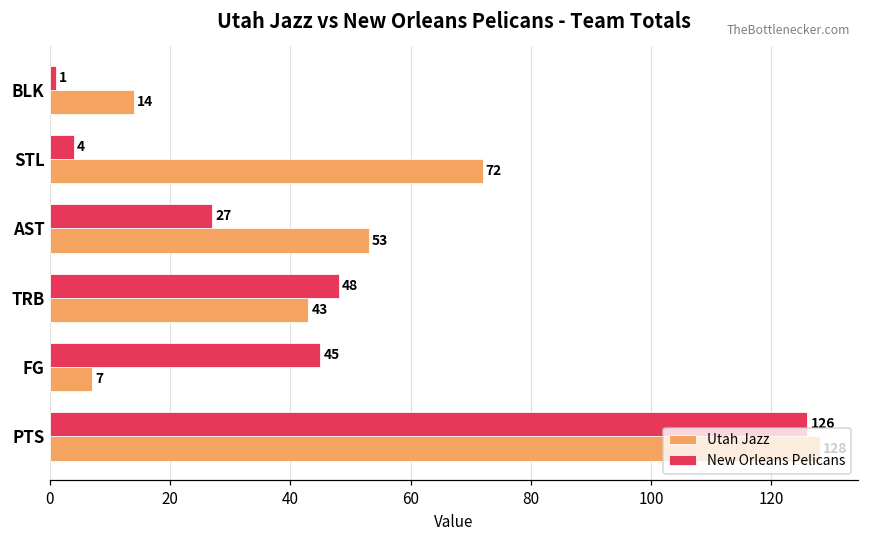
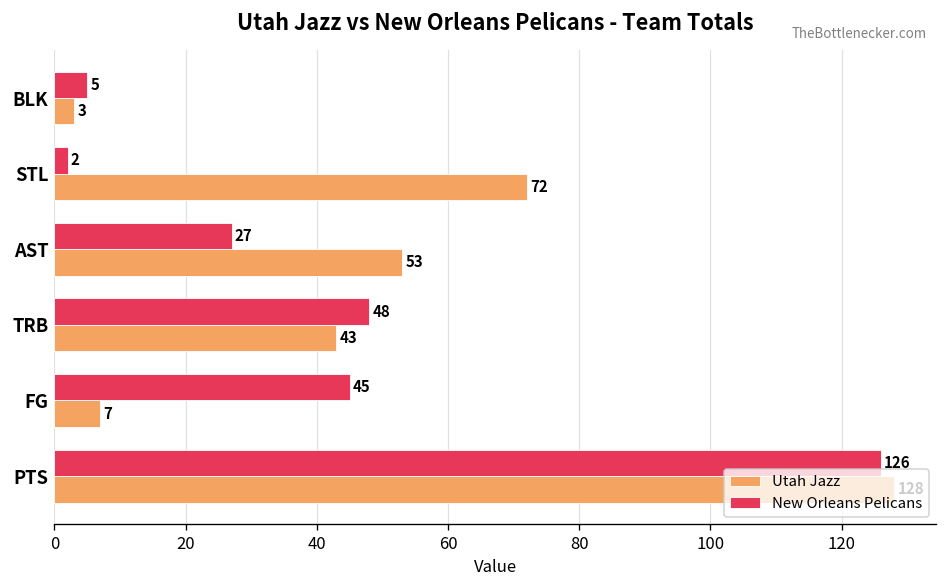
  {
    "Utah Jazz": {
-     "BLK": 14,
+     "BLK": 3,
      "STL": 72,
      "AST": 53,
      "TRB": 43,
      "FG": 7
    },
    "New Orleans Pelicans": {
-     "BLK": 1,
-     "STL": 4,
+     "BLK": 5,
+     "STL": 2,
      "AST": 27,
      "TRB": 48,
      "FG": 45
    }
  }
